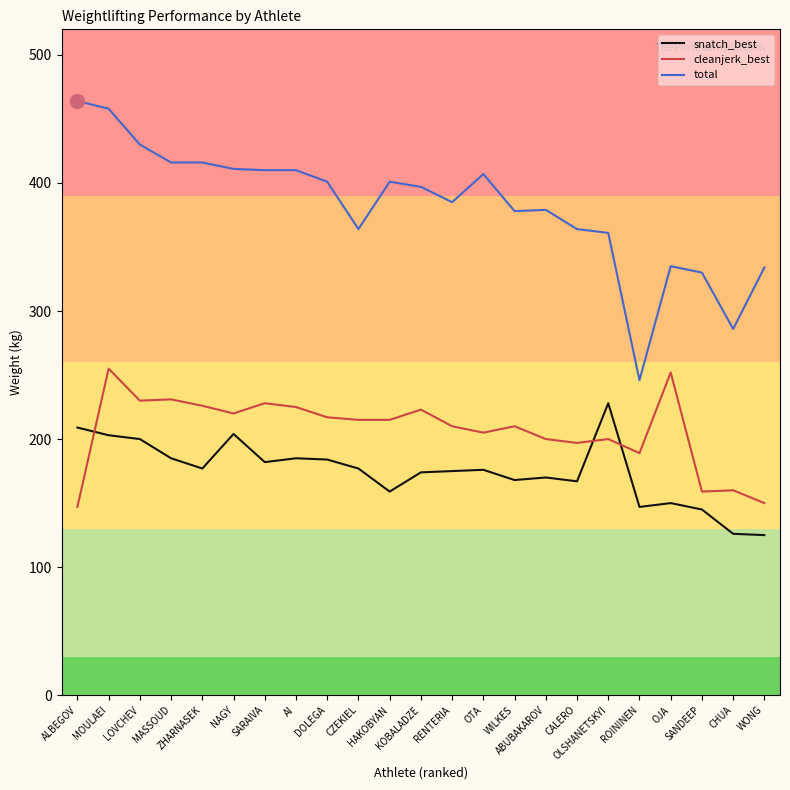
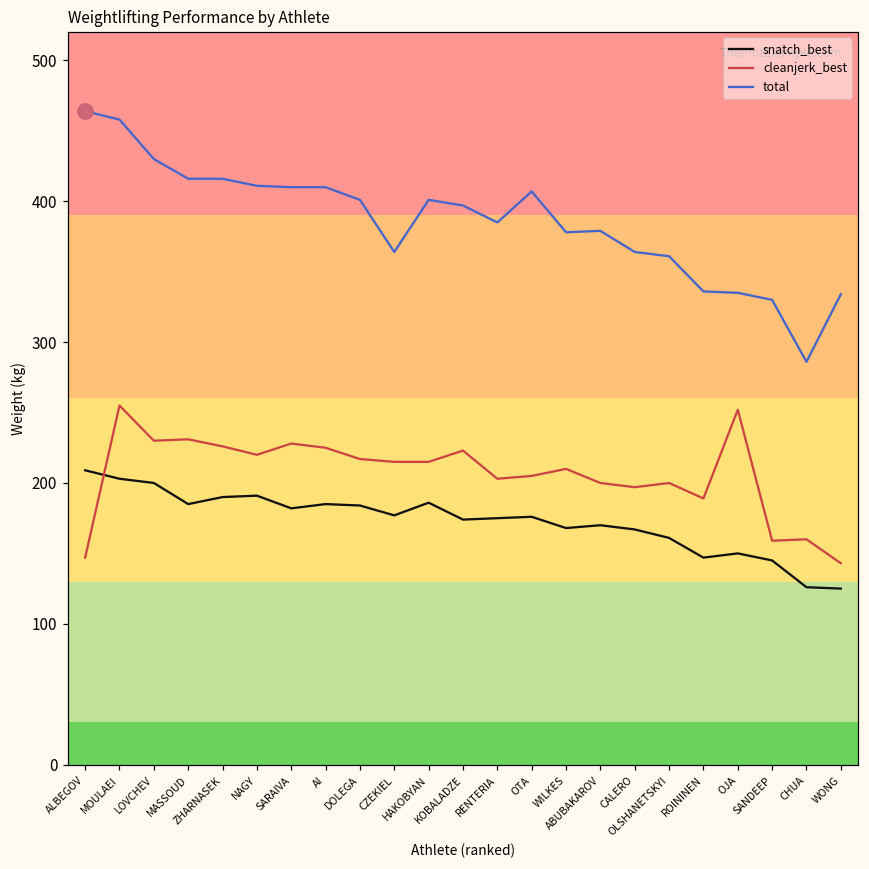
  {
    "snatch_best": {
      "ALBEGOV": 209,
      "MOULAEI": 203,
      "LOVCHEV": 200,
      "MASSOUD": 185,
-     "ZHARNASEK": 177,
-     "NAGY": 204,
+     "ZHARNASEK": 190,
+     "NAGY": 191,
      "SARAIVA": 182,
      "AI": 185,
      "DOLEGA": 184,
      "CZEKIEL": 177,
-     "HAKOBYAN": 159,
+     "HAKOBYAN": 186,
      "KOBALADZE": 174,
      "RENTERIA": 175,
      "OTA": 176,
      "WILKES": 168,
      "ABUBAKAROV": 170,
      "CALERO": 167,
-     "OLSHANETSKYI": 228,
+     "OLSHANETSKYI": 161,
      "ROININEN": 147,
      "OJA": 150,
      "SANDEEP": 145,
      "CHUA": 126,
      "WONG": 125
    },
    "cleanjerk_best": {
      "ALBEGOV": 147,
      "MOULAEI": 255,
      "LOVCHEV": 230,
      "MASSOUD": 231,
      "ZHARNASEK": 226,
      "NAGY": 220,
      "SARAIVA": 228,
      "AI": 225,
      "DOLEGA": 217,
      "CZEKIEL": 215,
      "HAKOBYAN": 215,
      "KOBALADZE": 223,
-     "RENTERIA": 210,
+     "RENTERIA": 203,
      "OTA": 205,
      "WILKES": 210,
      "ABUBAKAROV": 200,
      "CALERO": 197,
      "OLSHANETSKYI": 200,
      "ROININEN": 189,
      "OJA": 252,
      "SANDEEP": 159,
      "CHUA": 160,
-     "WONG": 150
+     "WONG": 143
    },
    "total": {
      "MOULAEI": 458,
      "LOVCHEV": 430,
      "MASSOUD": 416,
      "ZHARNASEK": 416,
      "NAGY": 411,
      "SARAIVA": 410,
      "AI": 410,
      "DOLEGA": 401,
      "CZEKIEL": 364,
      "HAKOBYAN": 401,
      "KOBALADZE": 397,
      "RENTERIA": 385,
      "OTA": 407,
      "WILKES": 378,
      "ABUBAKAROV": 379,
      "CALERO": 364,
      "OLSHANETSKYI": 361,
-     "ROININEN": 246,
+     "ROININEN": 336,
      "OJA": 335,
      "SANDEEP": 330,
      "CHUA": 286,
      "WONG": 334
    }
  }
